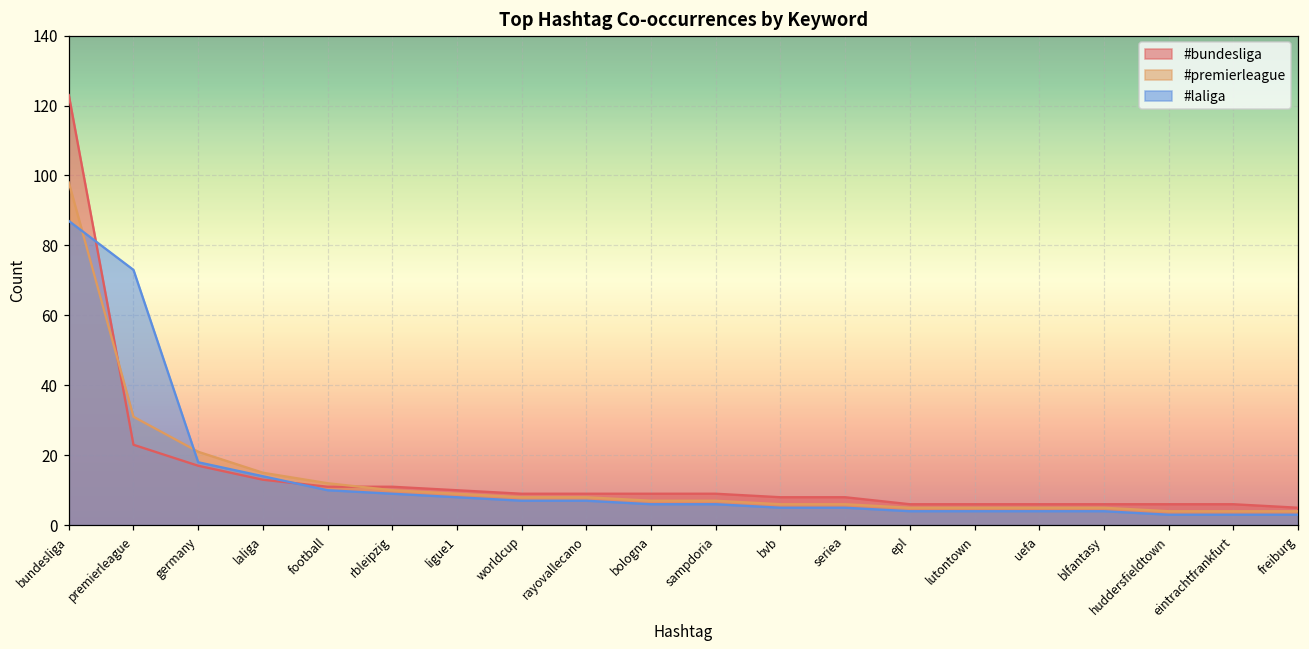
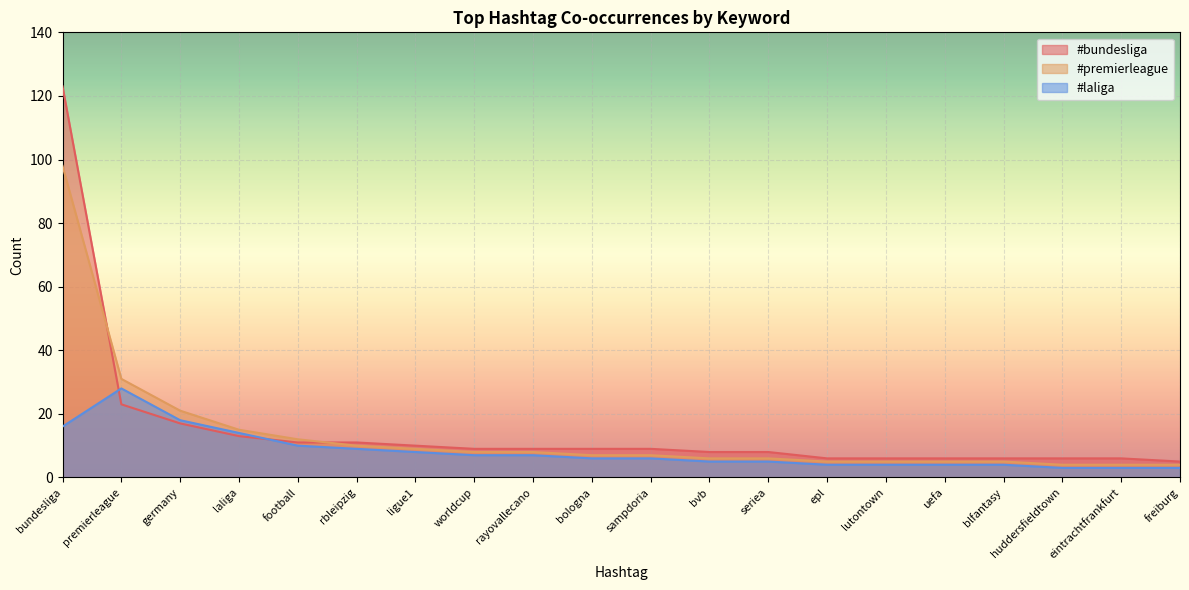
  {
    "#laliga": {
-     "bundesliga": 87,
-     "premierleague": 73,
+     "bundesliga": 16,
+     "premierleague": 28,
      "germany": 18,
      "laliga": 14,
      "football": 10,
      "rbleipzig": 9,
      "ligue1": 8,
      "worldcup": 7,
      "rayovallecano": 7,
      "bologna": 6,
      "sampdoria": 6,
      "bvb": 5,
      "seriea": 5,
      "epl": 4,
      "lutontown": 4,
      "uefa": 4,
      "blfantasy": 4,
      "huddersfieldtown": 3,
      "eintrachtfrankfurt": 3,
      "freiburg": 3
    }
  }
